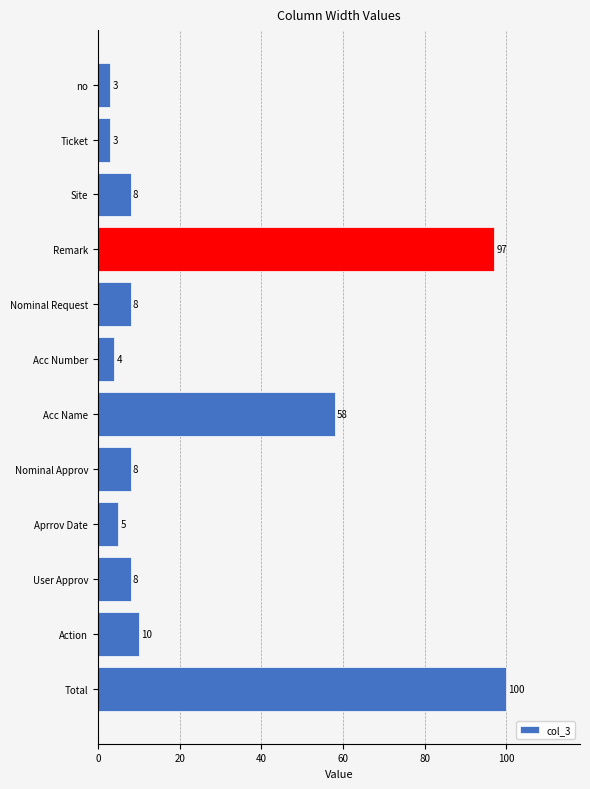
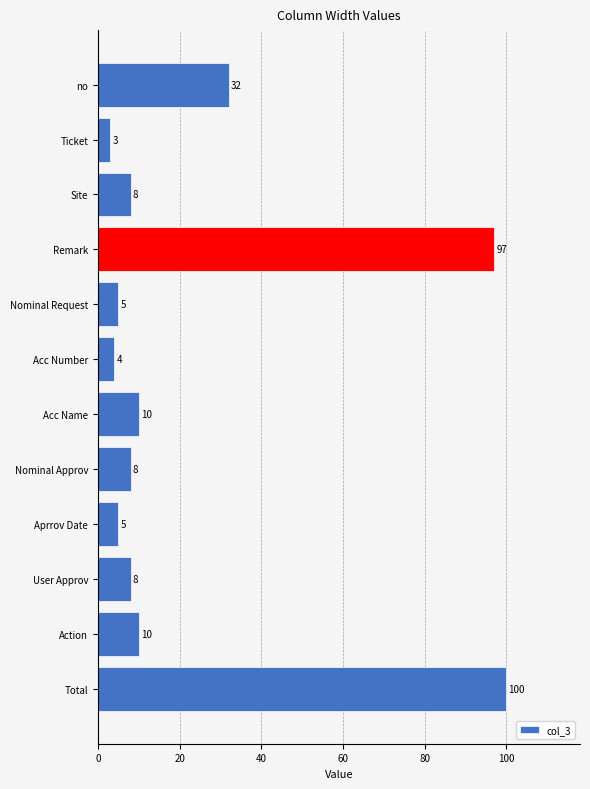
  {
-   "no": 3,
+   "no": 32,
    "Ticket": 3,
    "Site": 8,
    "Remark": 97,
-   "Nominal Request": 8,
+   "Nominal Request": 5,
    "Acc Number": 4,
-   "Acc Name": 58,
+   "Acc Name": 10,
    "Nominal Approv": 8,
    "Aprrov Date": 5,
    "User Approv": 8,
    "Action": 10,
    "Total": 100
  }
